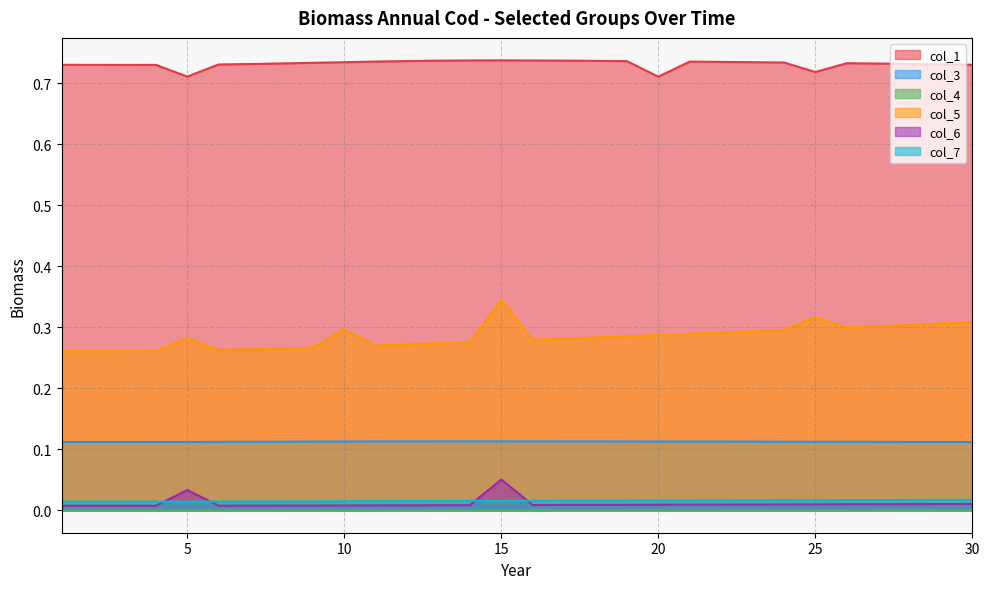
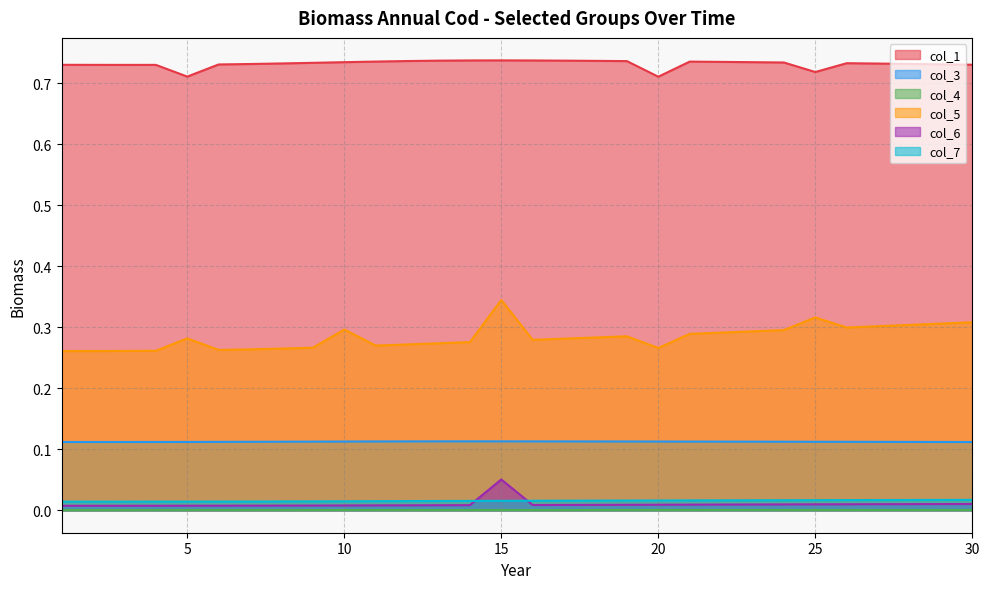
  {
    "col_1": {
      "5": 0.71,
      "10": 0.73,
      "15": 0.74,
      "20": 0.71,
      "25": 0.72,
      "30": 0.73
    },
    "col_4": {
      "5": 0.00,
      "10": 0.00,
      "15": 0.00,
      "20": 0.00,
      "25": 0.00,
      "30": 0.00
    },
    "col_5": {
      "5": 0.28,
      "10": 0.30,
      "15": 0.34,
-     "20": 0.29,
+     "20": 0.27,
      "25": 0.32,
      "30": 0.31
    },
    "col_6": {
-     "5": 0.03,
+     "5": 0.01,
      "10": 0.01,
      "15": 0.05,
      "20": 0.01,
      "25": 0.01,
      "30": 0.01
    }
  }
